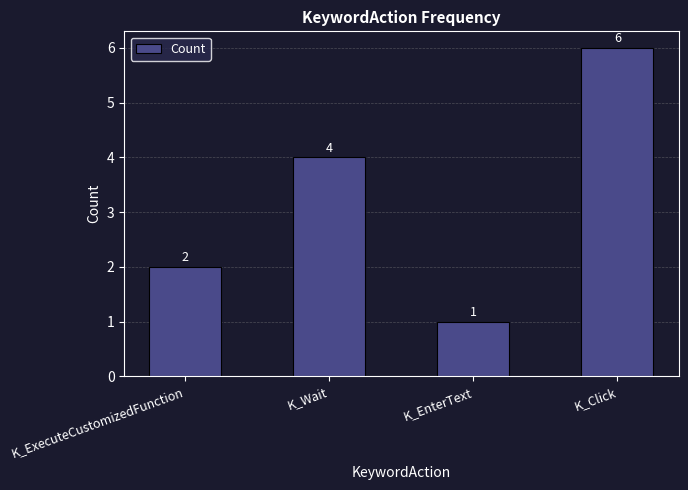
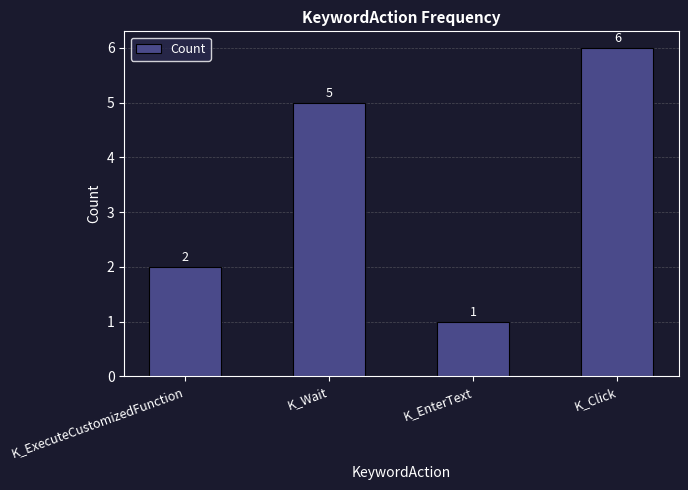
  {
    "K_ExecuteCustomizedFunction": 2,
-   "K_Wait": 4,
+   "K_Wait": 5,
    "K_EnterText": 1,
    "K_Click": 6
  }
